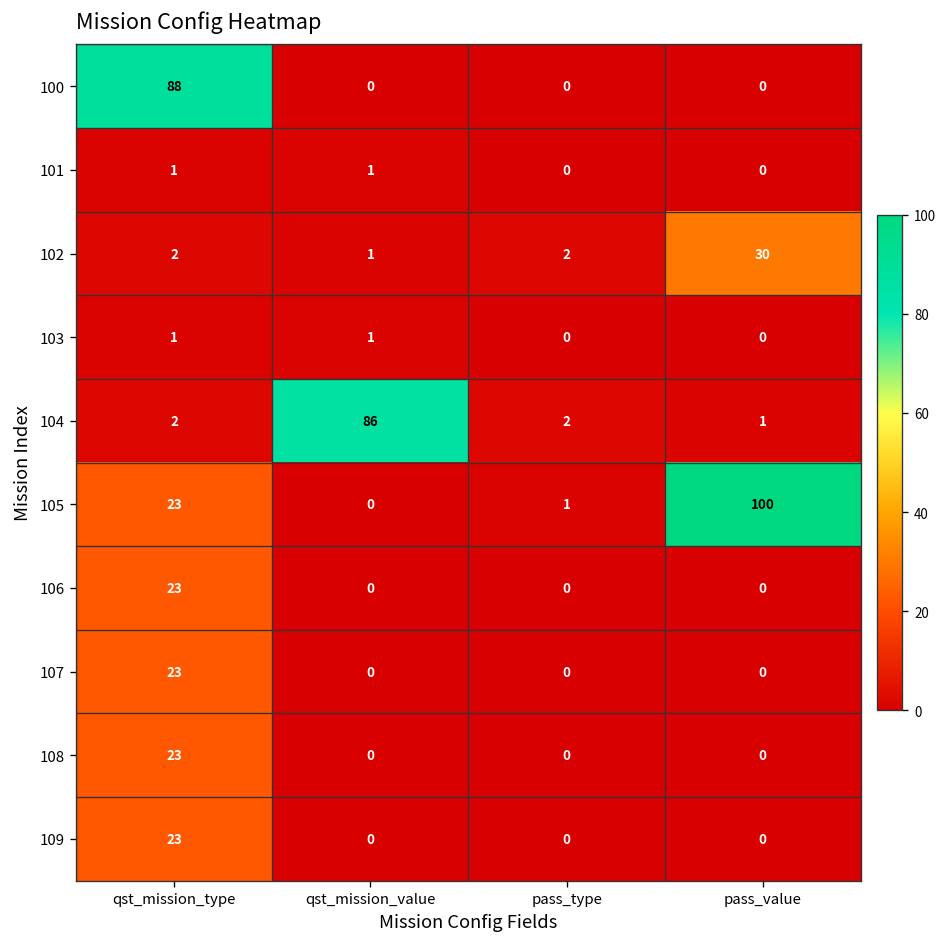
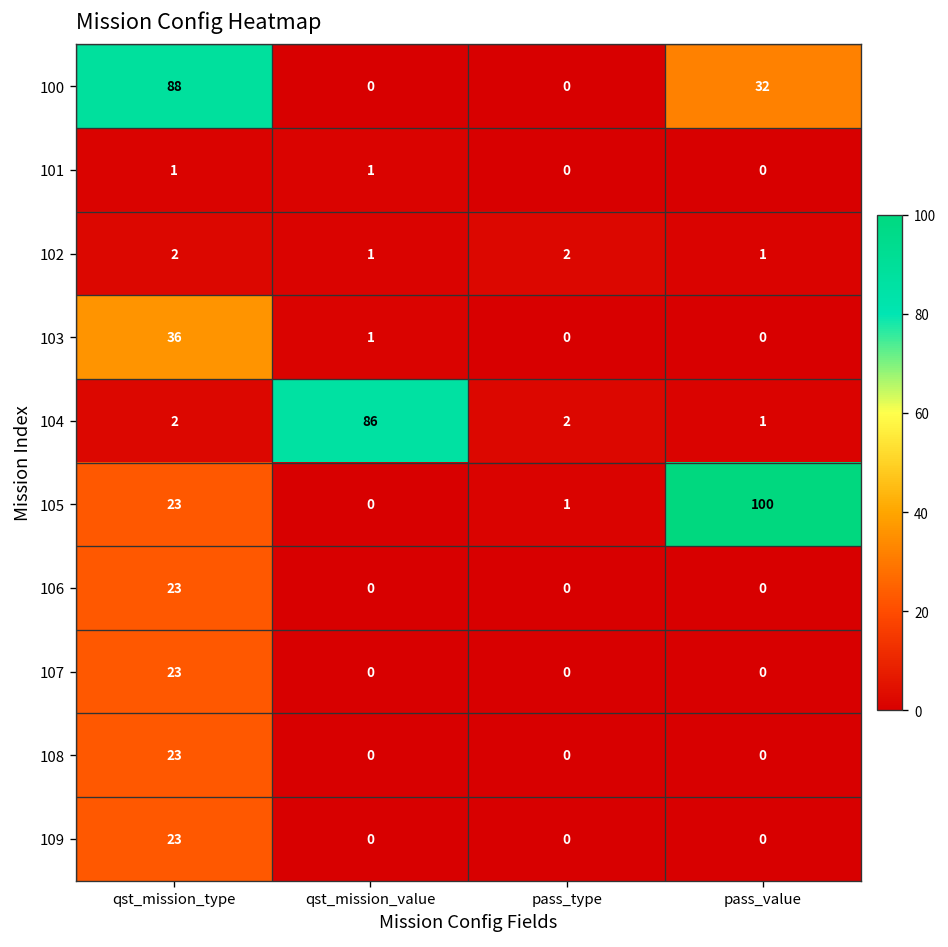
  {
    "100": {
      "qst_mission_type": 88,
      "qst_mission_value": 0,
      "pass_type": 0,
-     "pass_value": 0
+     "pass_value": 32
    },
    "101": {
      "qst_mission_type": 1,
      "qst_mission_value": 1,
      "pass_type": 0,
      "pass_value": 0
    },
    "102": {
      "qst_mission_type": 2,
      "qst_mission_value": 1,
      "pass_type": 2,
-     "pass_value": 30
+     "pass_value": 1
    },
    "103": {
-     "qst_mission_type": 1,
+     "qst_mission_type": 36,
      "qst_mission_value": 1,
      "pass_type": 0,
      "pass_value": 0
    },
    "104": {
      "qst_mission_type": 2,
      "qst_mission_value": 86,
      "pass_type": 2,
      "pass_value": 1
    },
    "105": {
      "qst_mission_type": 23,
      "qst_mission_value": 0,
      "pass_type": 1,
      "pass_value": 100
    },
    "106": {
      "qst_mission_type": 23,
      "qst_mission_value": 0,
      "pass_type": 0,
      "pass_value": 0
    },
    "107": {
      "qst_mission_type": 23,
      "qst_mission_value": 0,
      "pass_type": 0,
      "pass_value": 0
    },
    "108": {
      "qst_mission_type": 23,
      "qst_mission_value": 0,
      "pass_type": 0,
      "pass_value": 0
    },
    "109": {
      "qst_mission_type": 23,
      "qst_mission_value": 0,
      "pass_type": 0,
      "pass_value": 0
    }
  }
